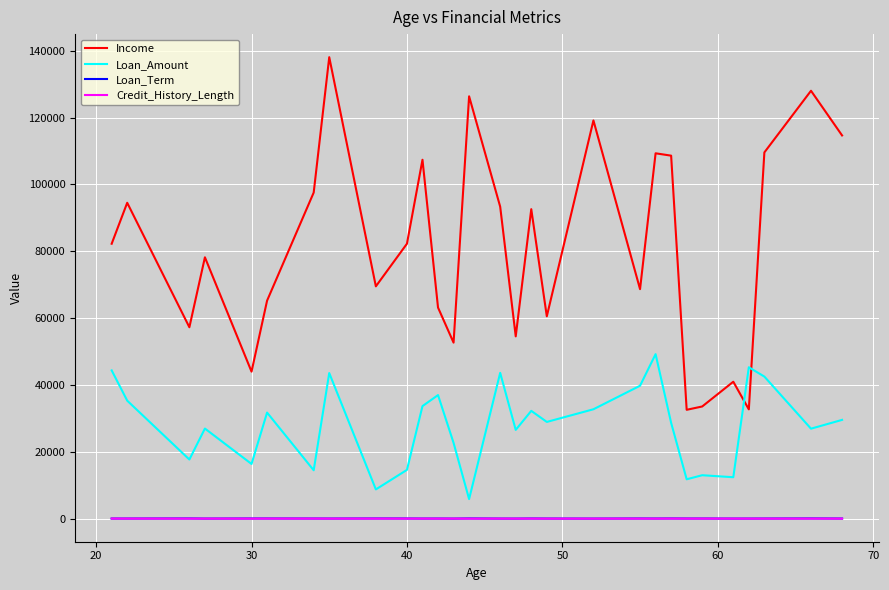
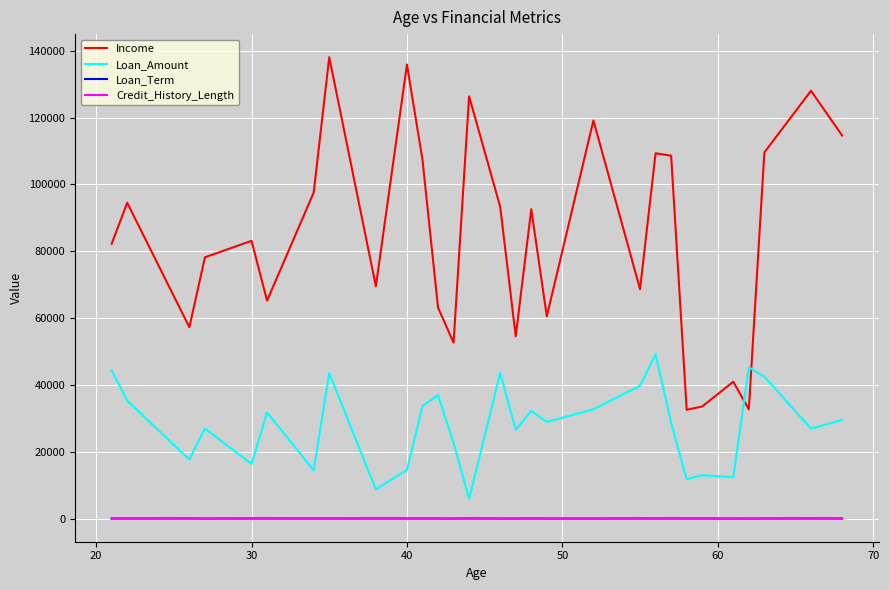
  {
    "Income": {
-     "30": 44000,
-     "40": 82000
+     "30": 83000,
+     "40": 136000
    },
    "Loan_Amount": {
      "30": 16000,
      "40": 15000
    }
  }
